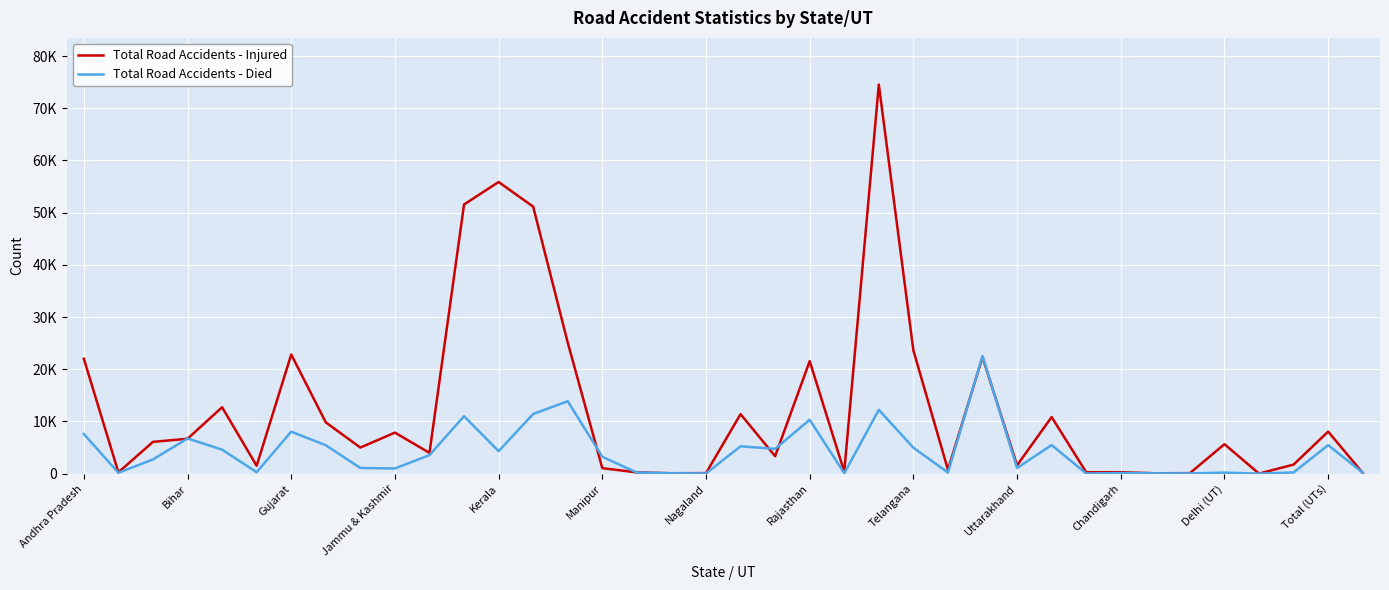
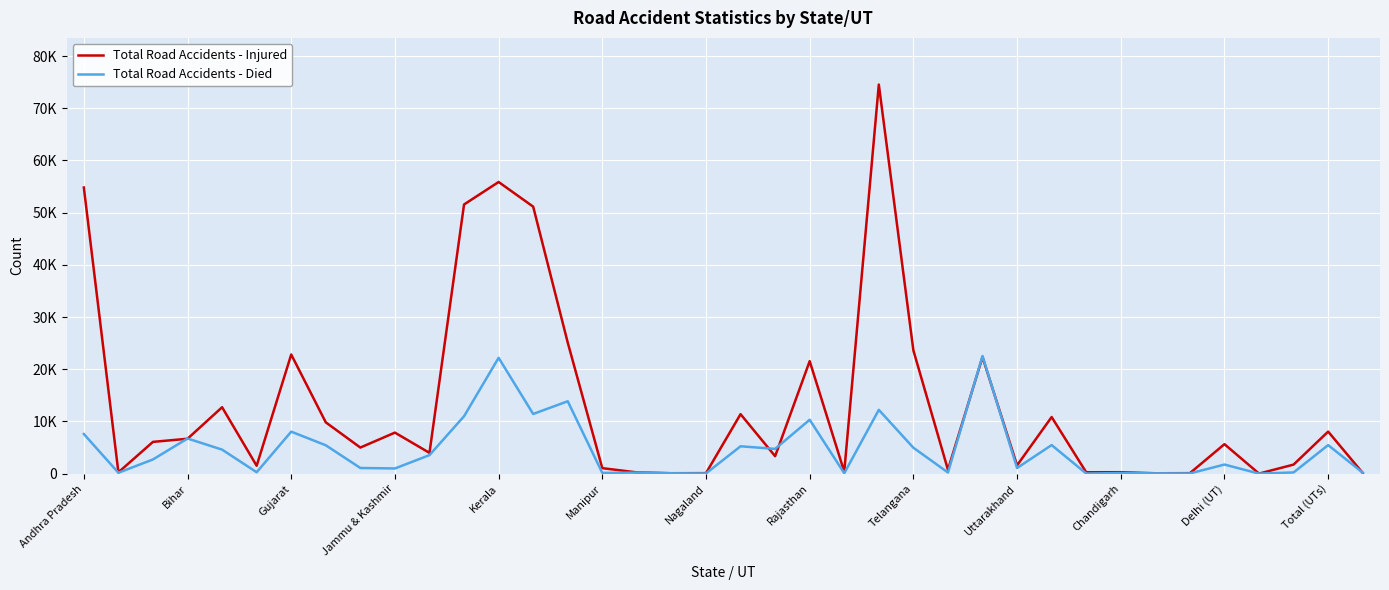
  {
    "Total Road Accidents - Injured": {
-     "Andhra Pradesh": 22000,
+     "Andhra Pradesh": 55000,
      "Gujarat": 23000,
      "Jammu & Kashmir": 8000,
      "Kerala": 56000,
      "Manipur": 1000,
      "Rajasthan": 22000,
      "Telangana": 24000,
      "Uttarakhand": 2000,
      "Delhi (UT)": 6000,
      "Total (UTs)": 8000
    },
    "Total Road Accidents - Died": {
      "Andhra Pradesh": 8000,
      "Gujarat": 8000,
      "Jammu & Kashmir": 1000,
-     "Kerala": 4000,
-     "Manipur": 3000,
+     "Kerala": 22000,
+     "Manipur": 0,
      "Rajasthan": 10000,
      "Telangana": 5000,
      "Uttarakhand": 1000,
-     "Delhi (UT)": 0,
+     "Delhi (UT)": 2000,
      "Total (UTs)": 5000
    }
  }
